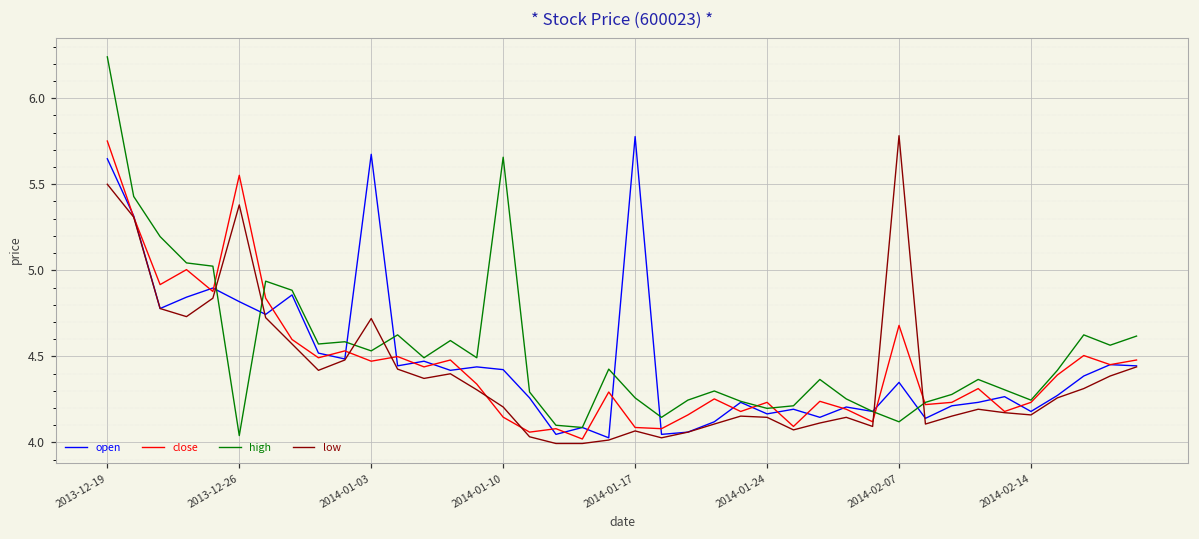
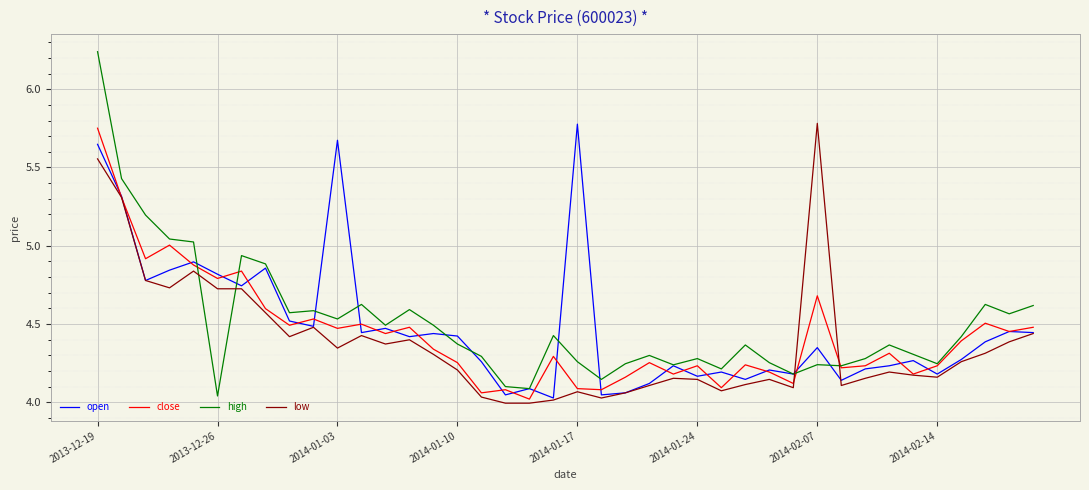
  {
    "open": {
      "2013-12-19": 5.65,
      "2013-12-26": 4.82,
      "2014-01-03": 5.67,
      "2014-01-10": 4.42,
      "2014-01-17": 5.78,
      "2014-01-24": 4.17,
      "2014-02-07": 4.35,
      "2014-02-14": 4.18
    },
    "close": {
      "2013-12-19": 5.75,
-     "2013-12-26": 5.55,
+     "2013-12-26": 4.79,
      "2014-01-03": 4.47,
-     "2014-01-10": 4.15,
+     "2014-01-10": 4.25,
      "2014-01-17": 4.09,
      "2014-01-24": 4.23,
      "2014-02-07": 4.68
    },
    "high": {
      "2013-12-19": 6.24,
      "2013-12-26": 4.04,
      "2014-01-03": 4.53,
-     "2014-01-10": 5.66,
+     "2014-01-10": 4.37,
      "2014-01-17": 4.26,
-     "2014-01-24": 4.20,
-     "2014-02-07": 4.12
+     "2014-01-24": 4.28,
+     "2014-02-07": 4.24
    },
    "low": {
-     "2013-12-19": 5.50,
-     "2013-12-26": 5.38,
-     "2014-01-03": 4.72,
+     "2013-12-19": 5.56,
+     "2013-12-26": 4.73,
+     "2014-01-03": 4.35,
      "2014-01-10": 4.21,
      "2014-01-17": 4.07,
      "2014-01-24": 4.15,
      "2014-02-07": 5.78,
      "2014-02-14": 4.16
    }
  }
